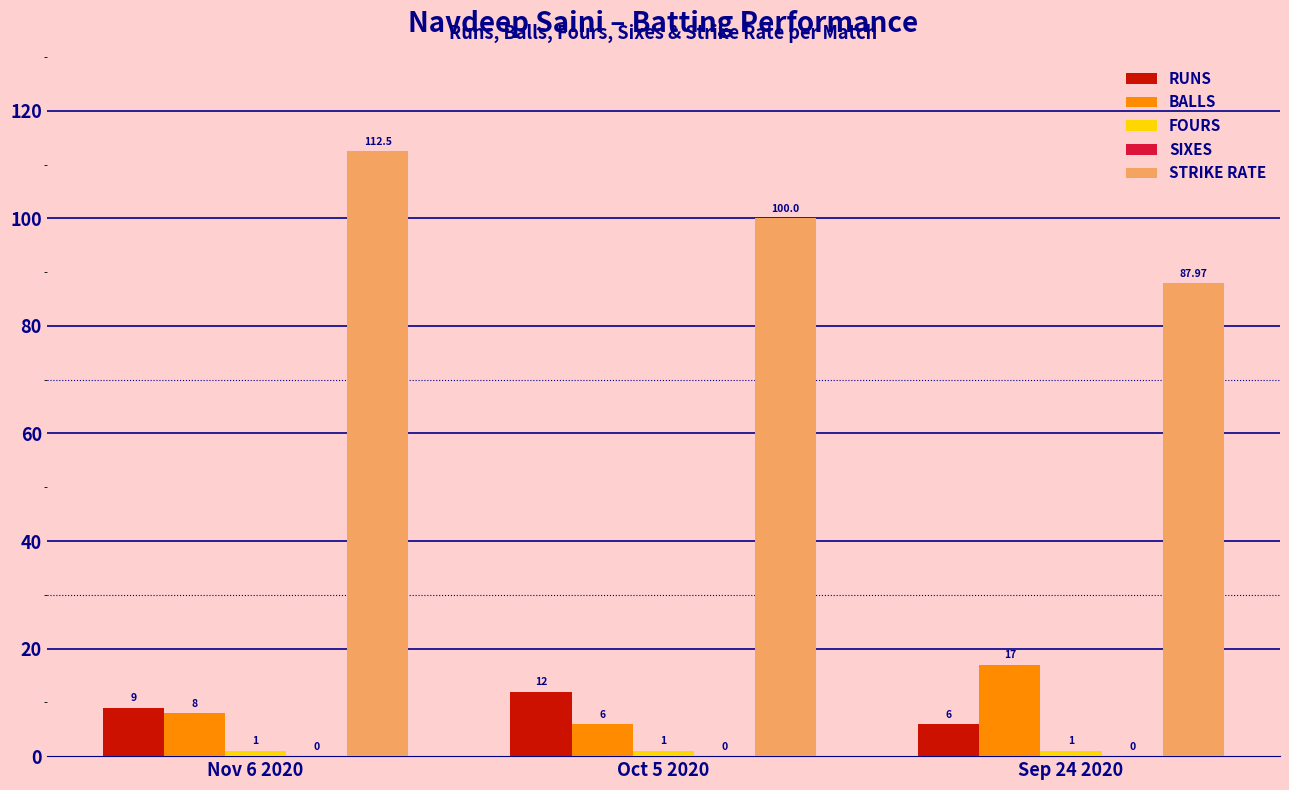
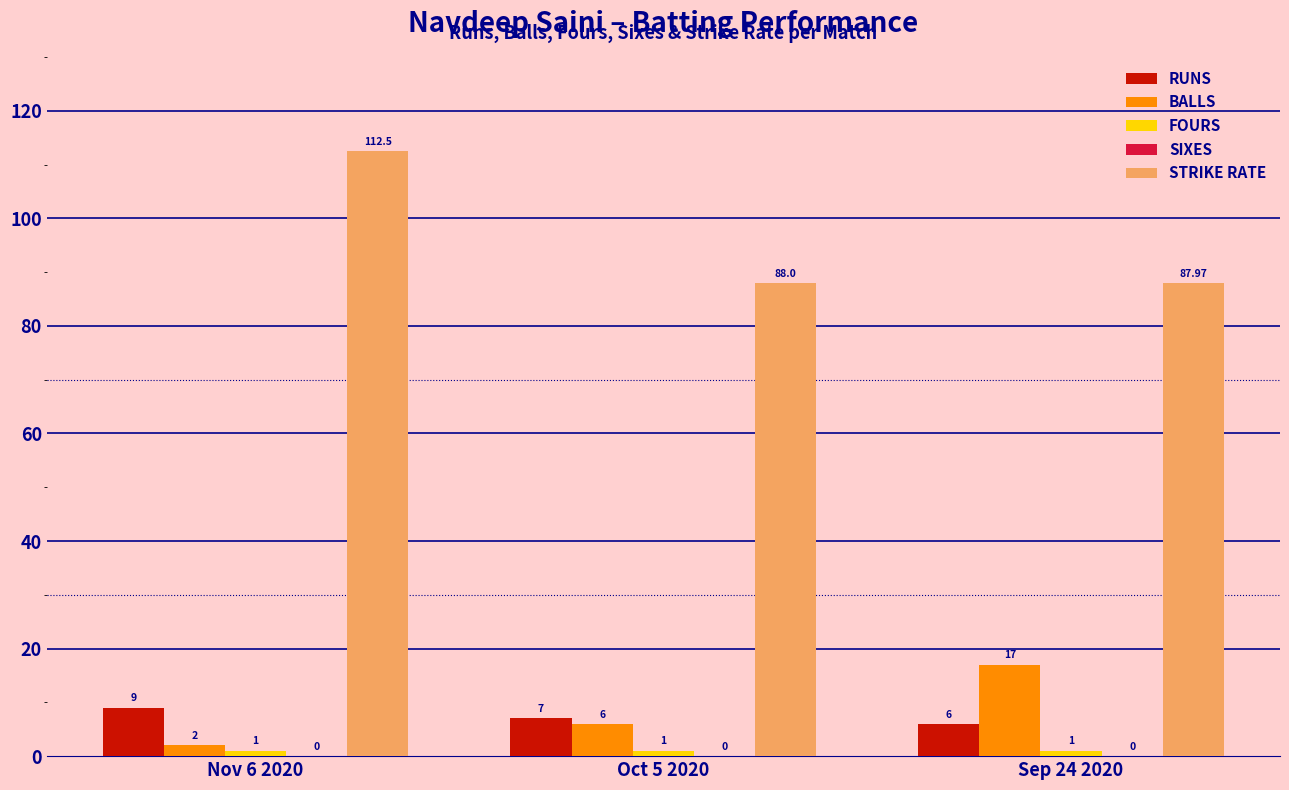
  {
    "RUNS": {
      "Nov 6 2020": 9,
-     "Oct 5 2020": 12,
+     "Oct 5 2020": 7,
      "Sep 24 2020": 6
    },
    "BALLS": {
-     "Nov 6 2020": 8,
+     "Nov 6 2020": 2,
      "Oct 5 2020": 6,
      "Sep 24 2020": 17
    },
    "FOURS": {
      "Nov 6 2020": 1,
      "Oct 5 2020": 1,
      "Sep 24 2020": 1
    },
    "SIXES": {
      "Nov 6 2020": 0,
      "Oct 5 2020": 0,
      "Sep 24 2020": 0
    },
    "STRIKE RATE": {
      "Nov 6 2020": 112.5,
-     "Oct 5 2020": 100.0,
+     "Oct 5 2020": 88.0,
      "Sep 24 2020": 87.97
    }
  }
